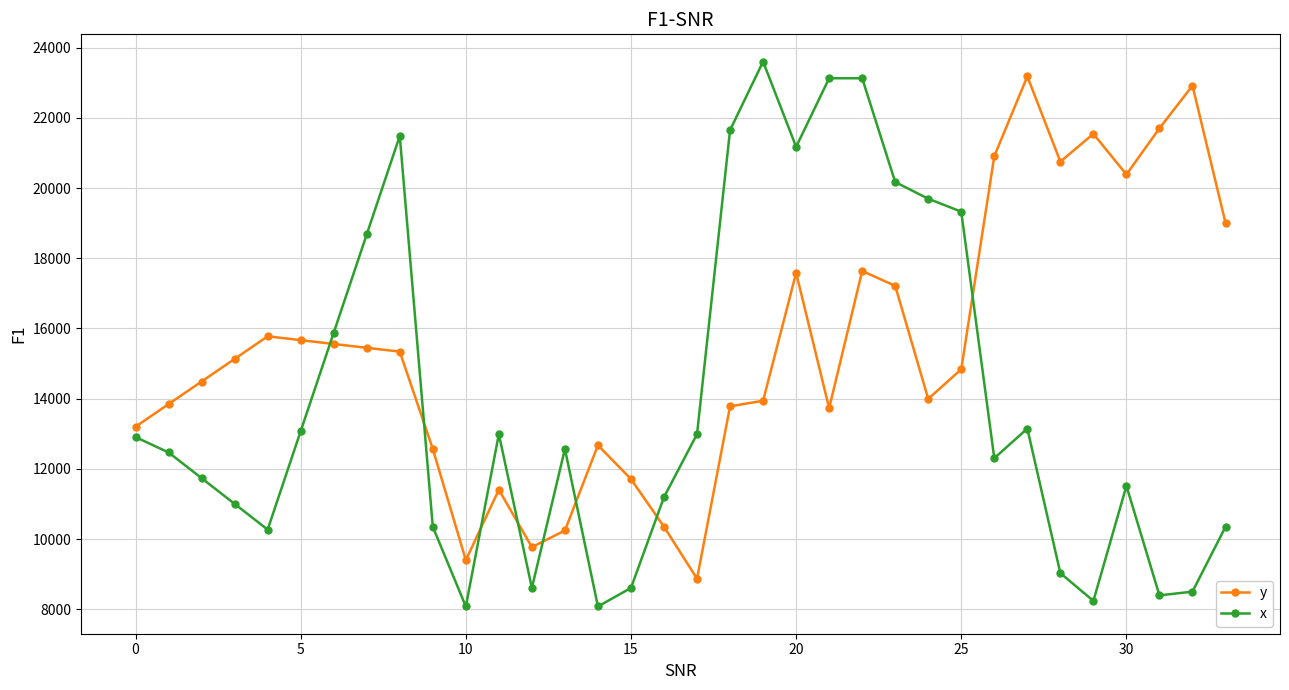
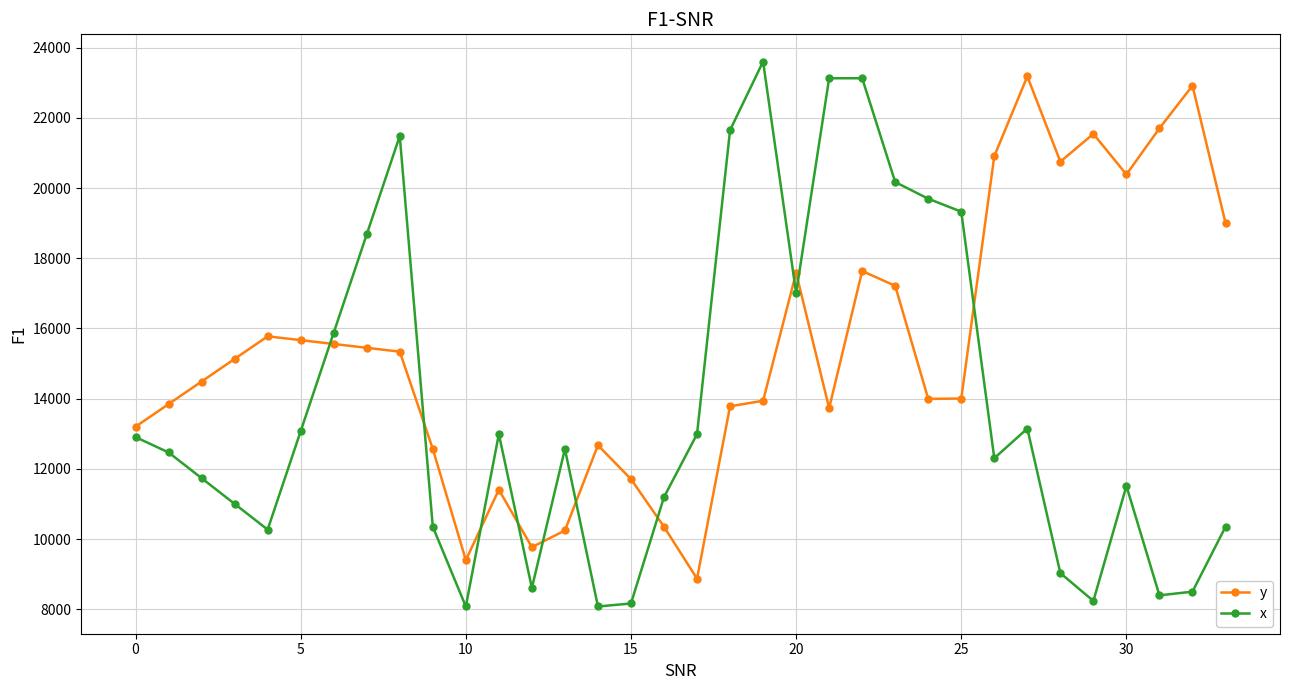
  {
    "y": {
      "0": 13200,
      "5": 15700,
      "10": 9400,
      "15": 11700,
      "20": 17600,
-     "25": 14800,
+     "25": 14000,
      "30": 20400
    },
    "x": {
      "0": 12900,
      "5": 13100,
      "10": 8100,
-     "15": 8600,
-     "20": 21200,
+     "15": 8200,
+     "20": 17000,
      "25": 19300,
      "30": 11500
    }
  }
